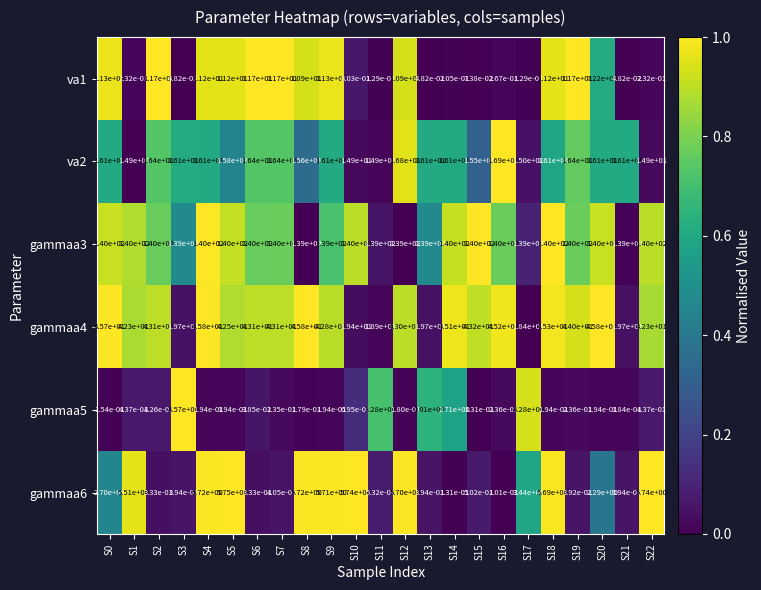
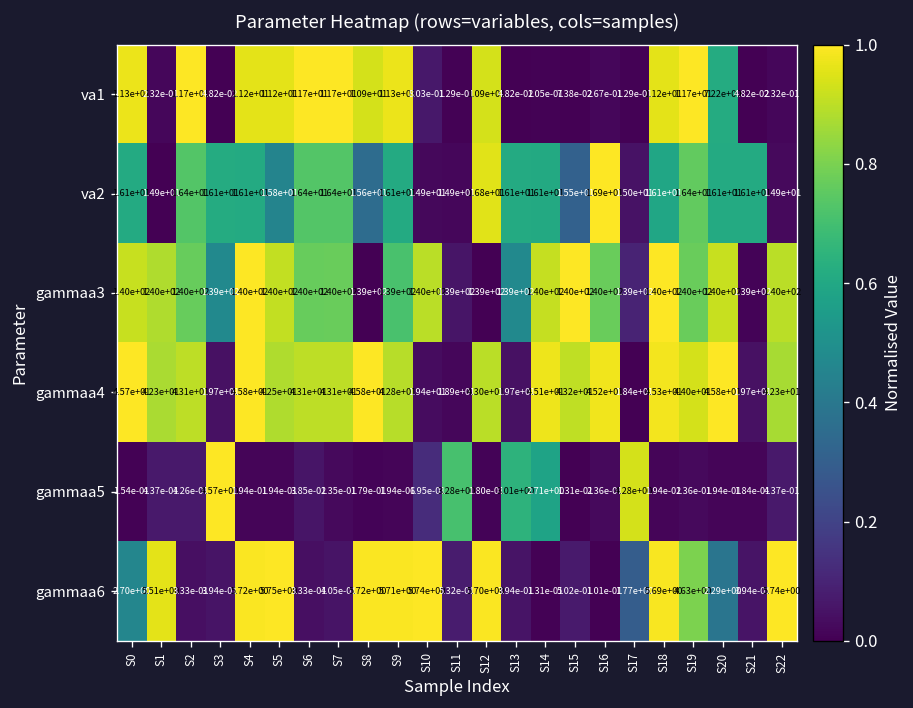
  {
    "gammaa6": {
-     "S17": "3.44e+00",
-     "S19": "3.92e-01"
+     "S17": "1.77e+00",
+     "S19": "4.63e+00"
    }
  }
